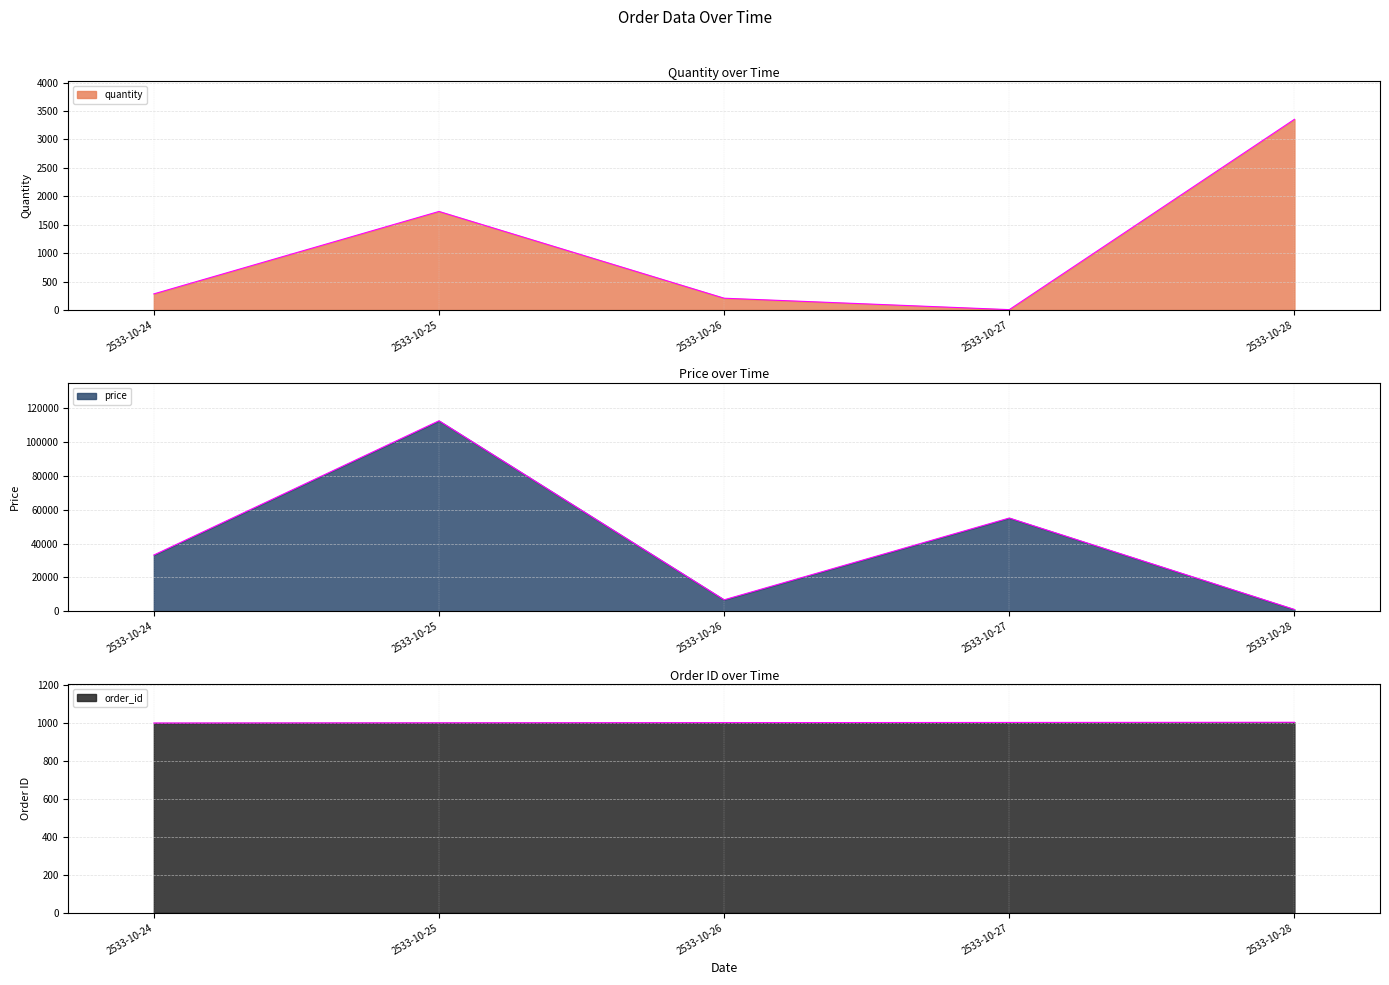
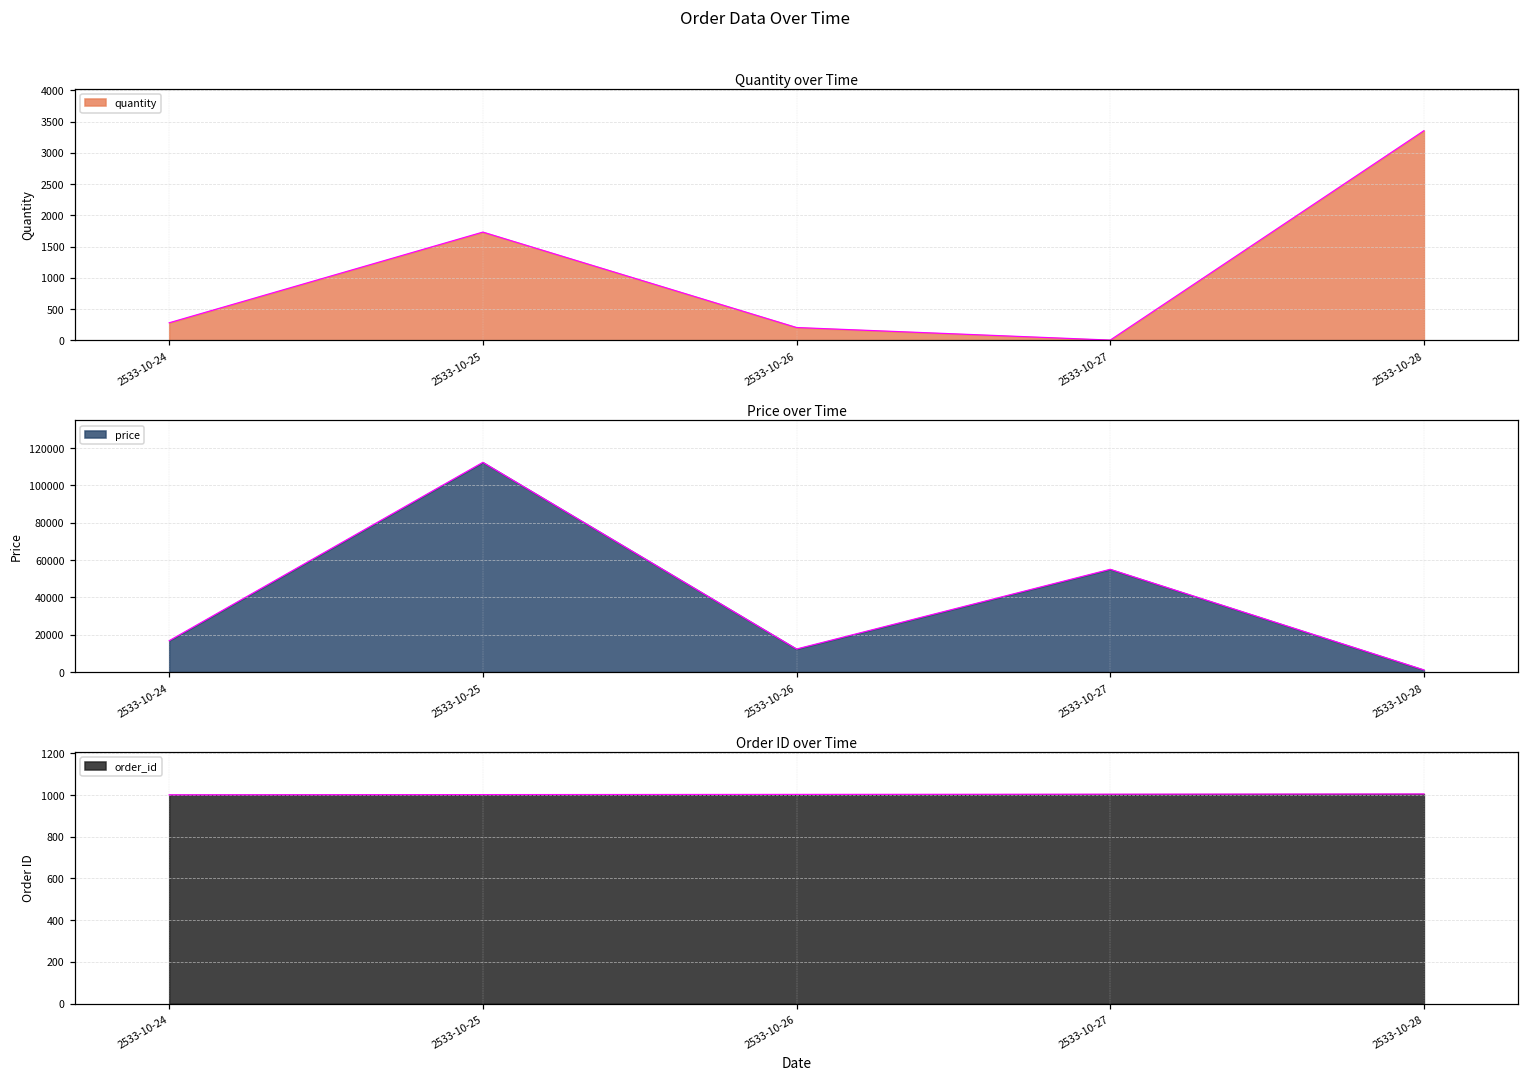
  {
    "Quantity over Time": {
      "2533-10-24": 300,
      "2533-10-25": 1700,
      "2533-10-26": 200,
      "2533-10-27": 0,
      "2533-10-28": 3400
    },
    "Price over Time": {
-     "2533-10-24": 33000,
+     "2533-10-24": 17000,
      "2533-10-25": 112000,
-     "2533-10-26": 7000,
+     "2533-10-26": 12000,
      "2533-10-27": 55000,
      "2533-10-28": 1000
    },
    "Order ID over Time": {
      "2533-10-24": 1000,
      "2533-10-25": 1000,
      "2533-10-26": 1000,
      "2533-10-27": 1000,
      "2533-10-28": 1010
    }
  }
